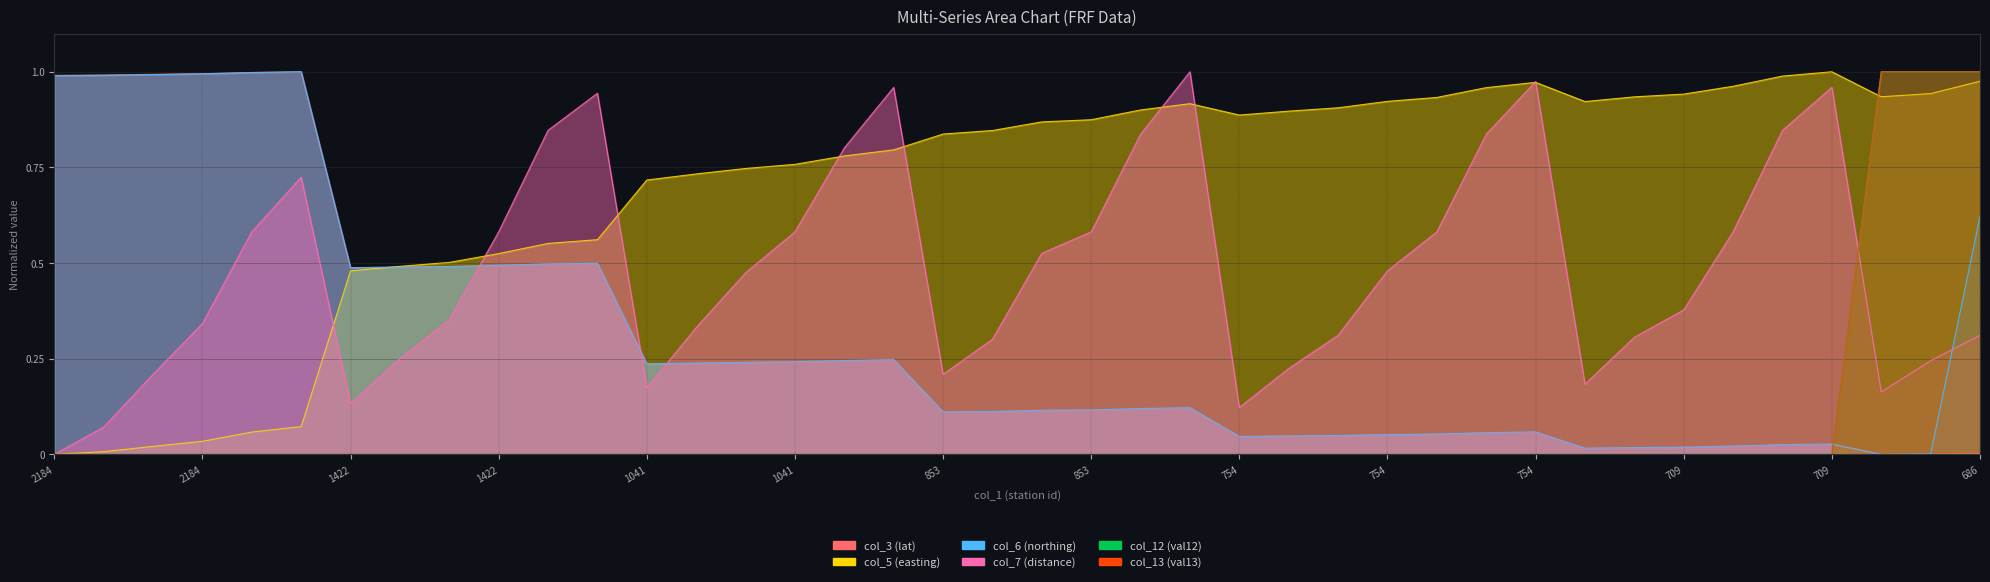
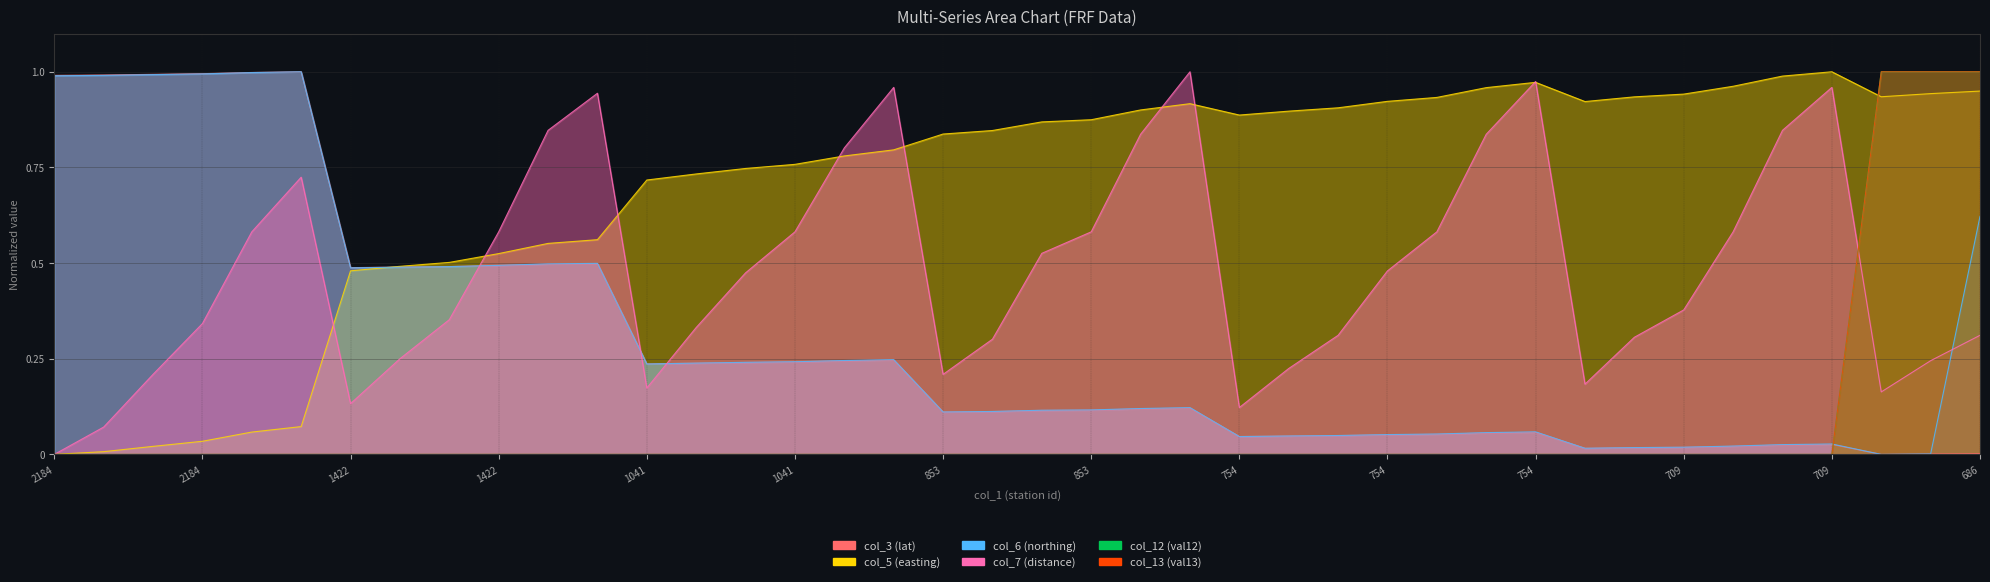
  {
    "col_5 (easting)": {
-     "686": 0.98
+     "686": 0.95
    },
    "col_6 (northing)": {
      "686": 0.62
    },
    "col_13 (val13)": {
      "686": 1.00
    }
  }
